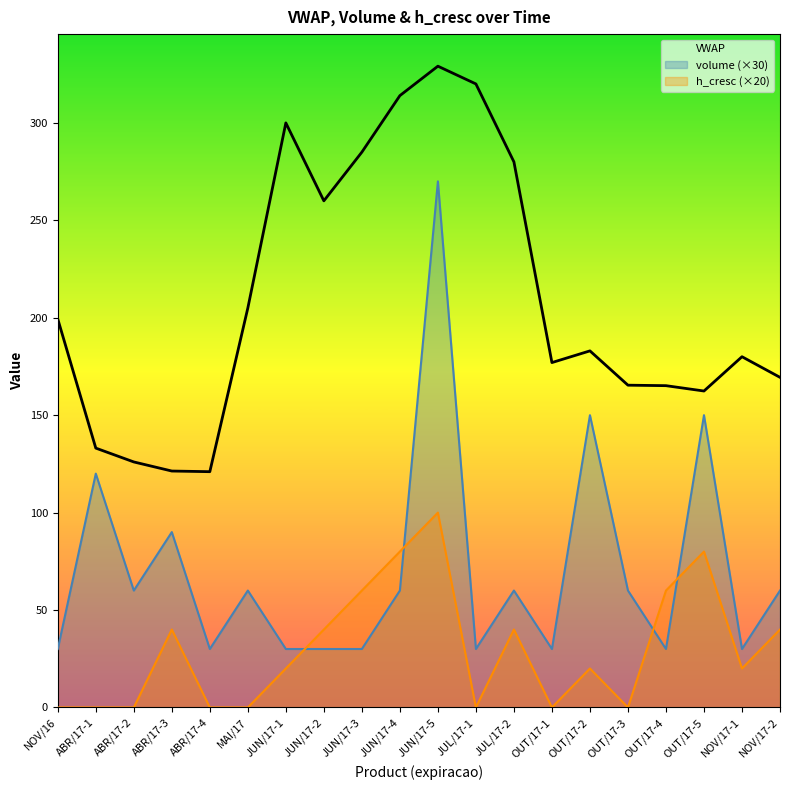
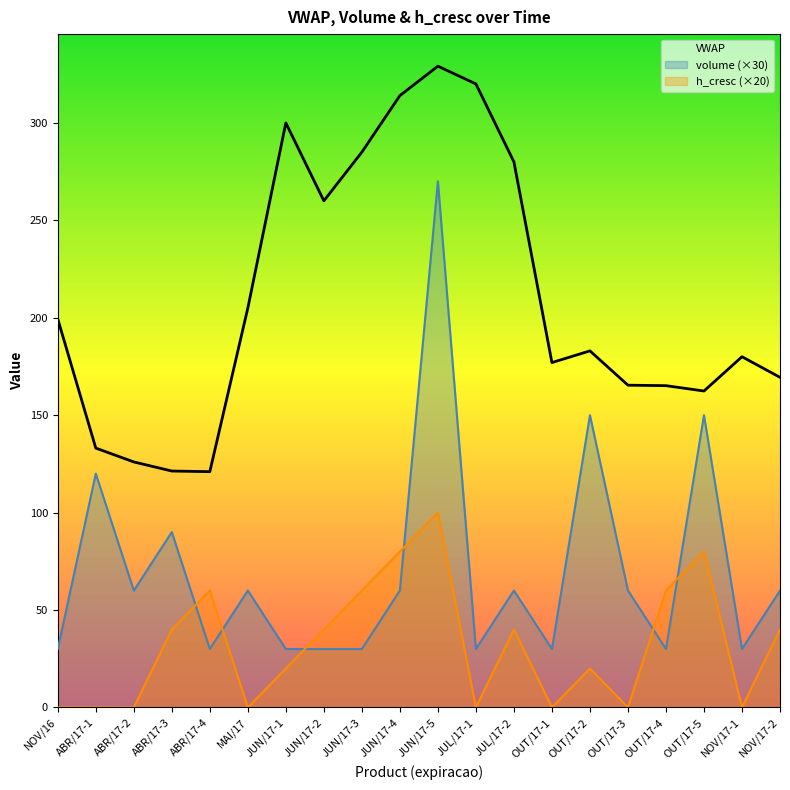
  {
    "h_cresc (×20)": {
      "NOV/16": 0,
      "ABR/17-1": 0,
      "ABR/17-2": 0,
      "ABR/17-3": 40,
-     "ABR/17-4": 0,
+     "ABR/17-4": 60,
      "MAI/17": 0,
      "JUN/17-1": 20,
      "JUN/17-2": 40,
      "JUN/17-3": 60,
      "JUN/17-4": 80,
      "JUN/17-5": 100,
      "JUL/17-1": 0,
      "JUL/17-2": 40,
      "OUT/17-1": 0,
      "OUT/17-2": 20,
      "OUT/17-3": 0,
      "OUT/17-4": 60,
      "OUT/17-5": 80,
-     "NOV/17-1": 20,
+     "NOV/17-1": 0,
      "NOV/17-2": 40
    }
  }
